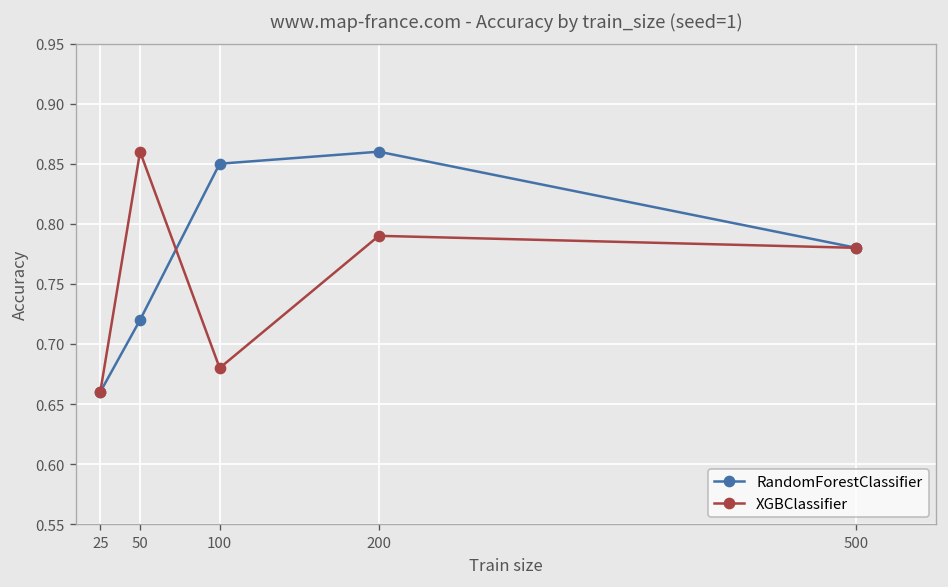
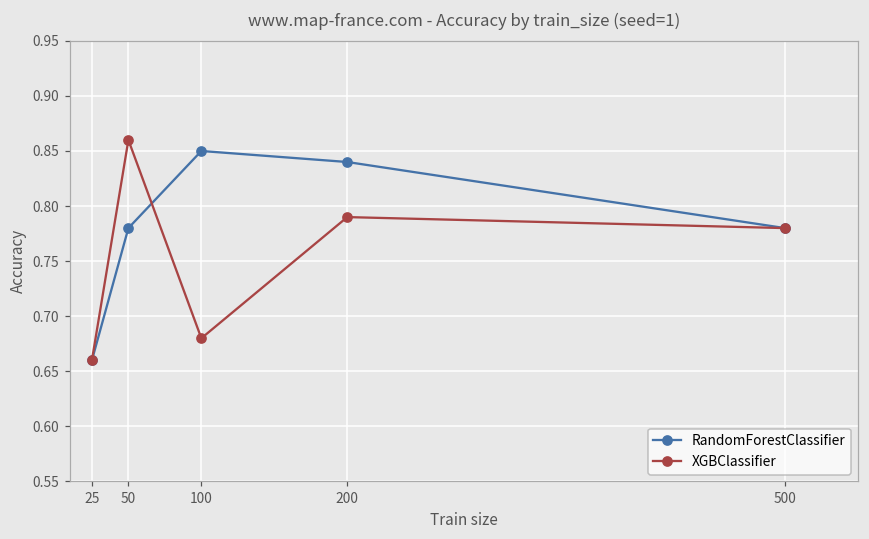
  {
    "RandomForestClassifier": {
-     "50": 0.72,
+     "50": 0.78,
      "100": 0.85,
-     "200": 0.86
+     "200": 0.84
    },
    "XGBClassifier": {
      "50": 0.86,
      "100": 0.68,
      "200": 0.79
    }
  }
